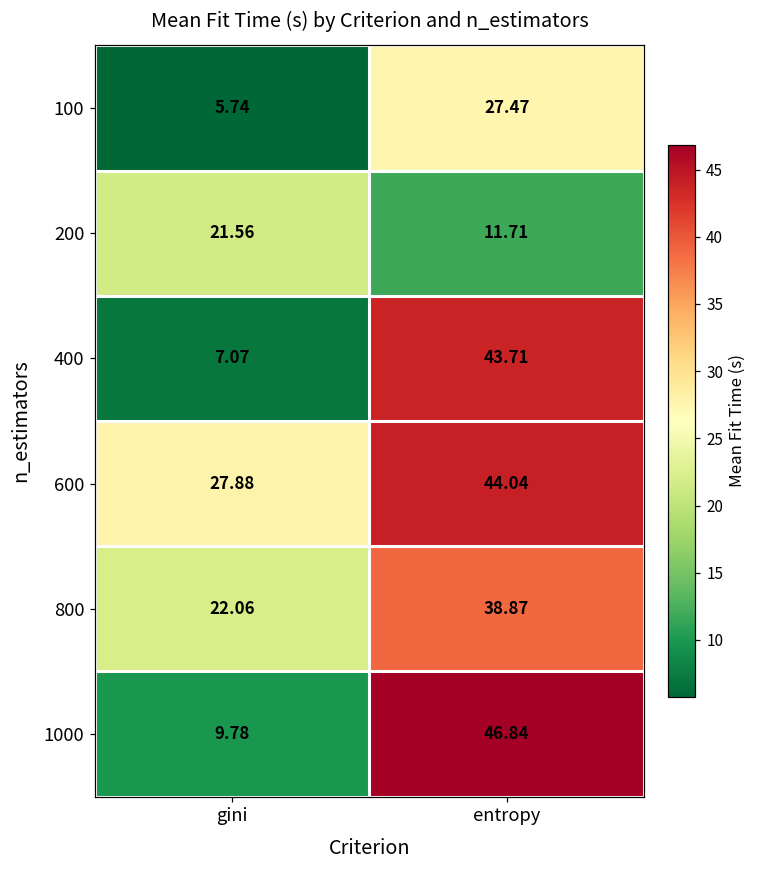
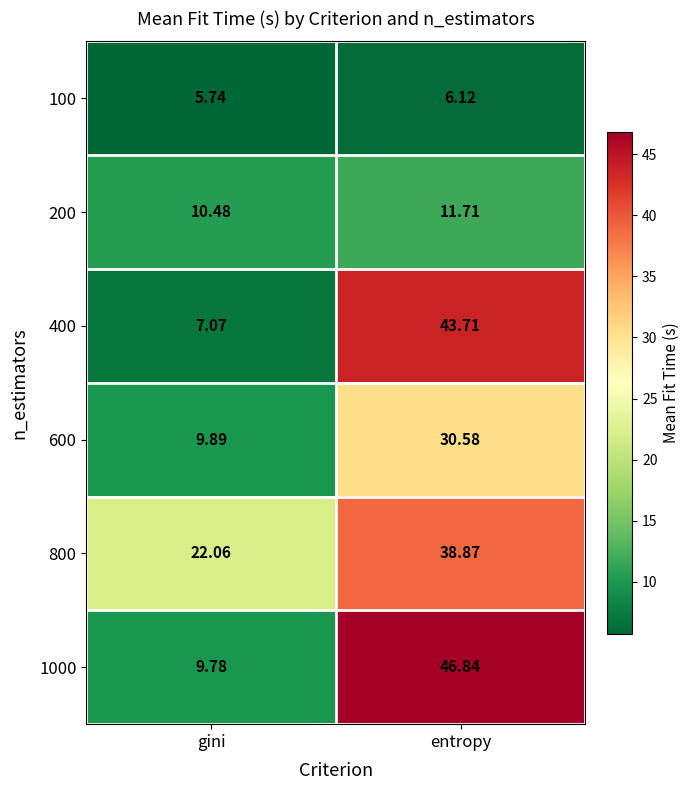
  {
    "100": {
      "gini": 5.74,
-     "entropy": 27.47
+     "entropy": 6.12
    },
    "200": {
-     "gini": 21.56,
+     "gini": 10.48,
      "entropy": 11.71
    },
    "400": {
      "gini": 7.07,
      "entropy": 43.71
    },
    "600": {
-     "gini": 27.88,
-     "entropy": 44.04
+     "gini": 9.89,
+     "entropy": 30.58
    },
    "800": {
      "gini": 22.06,
      "entropy": 38.87
    },
    "1000": {
      "gini": 9.78,
      "entropy": 46.84
    }
  }
